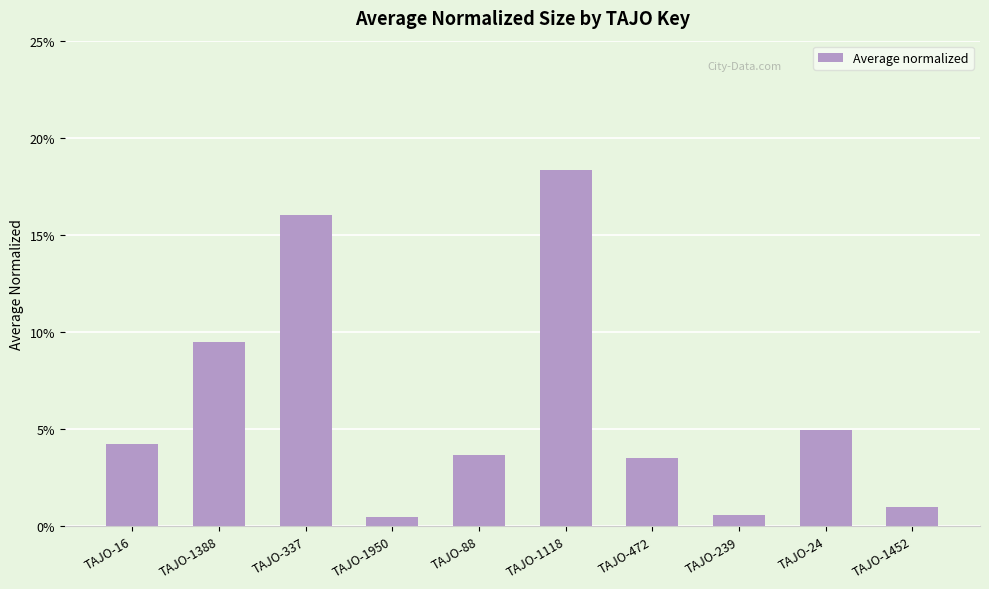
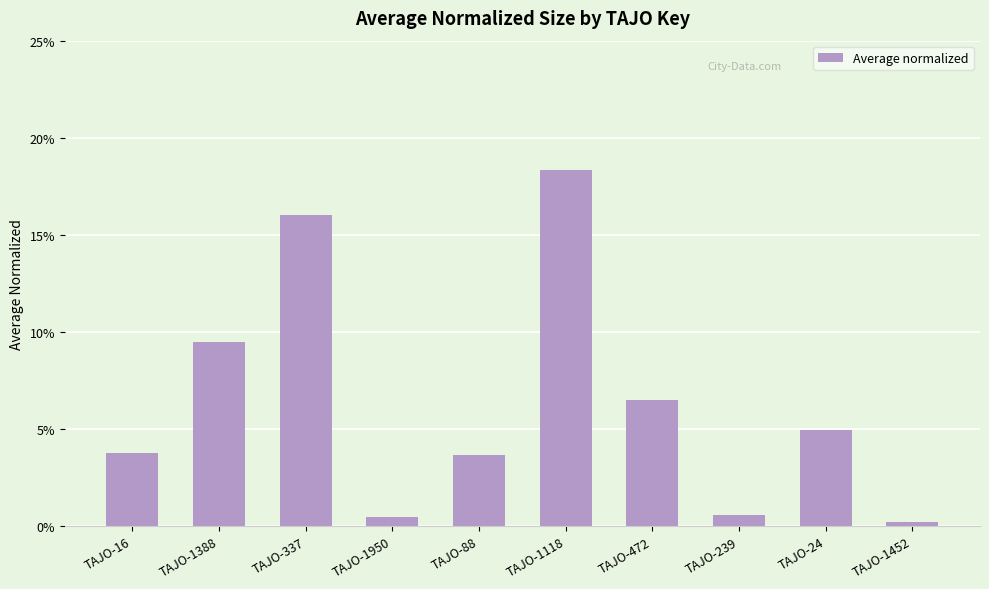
  {
-   "TAJO-16": "4.2%",
+   "TAJO-16": "3.8%",
    "TAJO-1388": "9.5%",
    "TAJO-337": "16.0%",
    "TAJO-1950": "0.5%",
    "TAJO-88": "3.6%",
    "TAJO-1118": "18.3%",
-   "TAJO-472": "3.5%",
+   "TAJO-472": "6.5%",
    "TAJO-239": "0.6%",
    "TAJO-24": "5.0%",
-   "TAJO-1452": "1.0%"
+   "TAJO-1452": "0.2%"
  }
